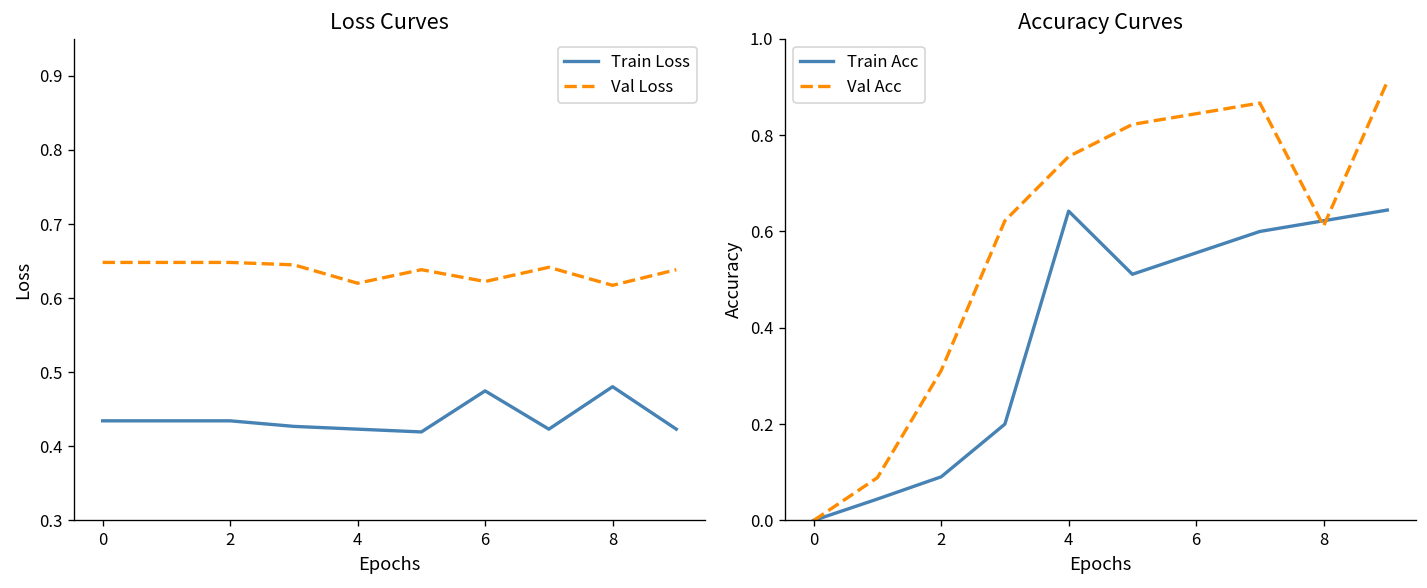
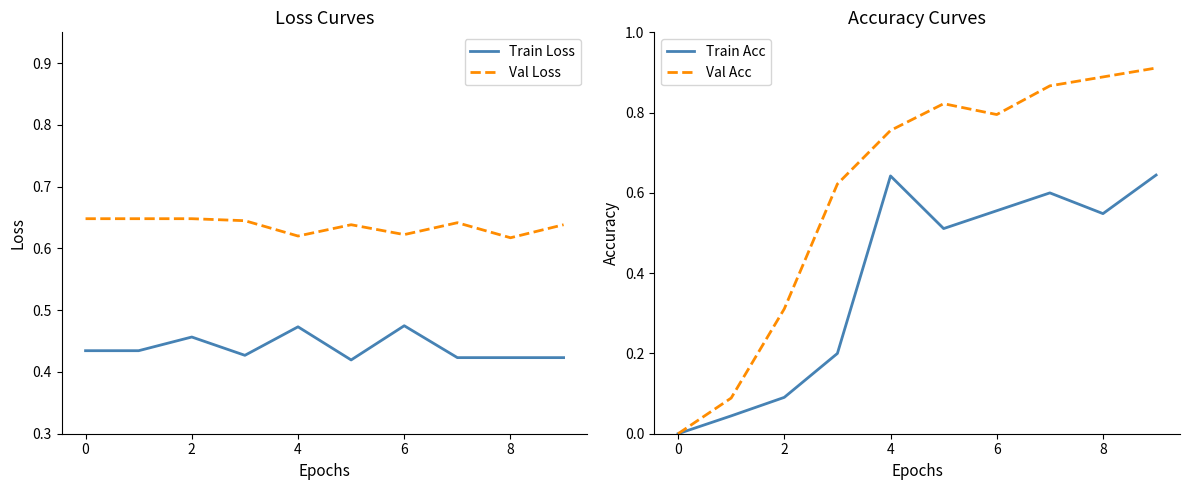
  {
    "Loss Curves": {
      "Train Loss": {
        "0": 0.43,
-       "2": 0.43,
-       "4": 0.42,
+       "2": 0.46,
+       "4": 0.47,
        "6": 0.47,
-       "8": 0.48
+       "8": 0.42
      },
      "Val Loss": {
        "0": 0.65,
        "2": 0.65,
        "4": 0.62,
        "6": 0.62,
        "8": 0.62
      }
    },
    "Accuracy Curves": {
      "Train Acc": {
        "2": 0.09,
        "4": 0.64,
        "6": 0.56,
-       "8": 0.62
+       "8": 0.55
      },
      "Val Acc": {
        "2": 0.31,
        "4": 0.76,
-       "6": 0.84,
-       "8": 0.61
+       "6": 0.80,
+       "8": 0.89
      }
    }
  }
